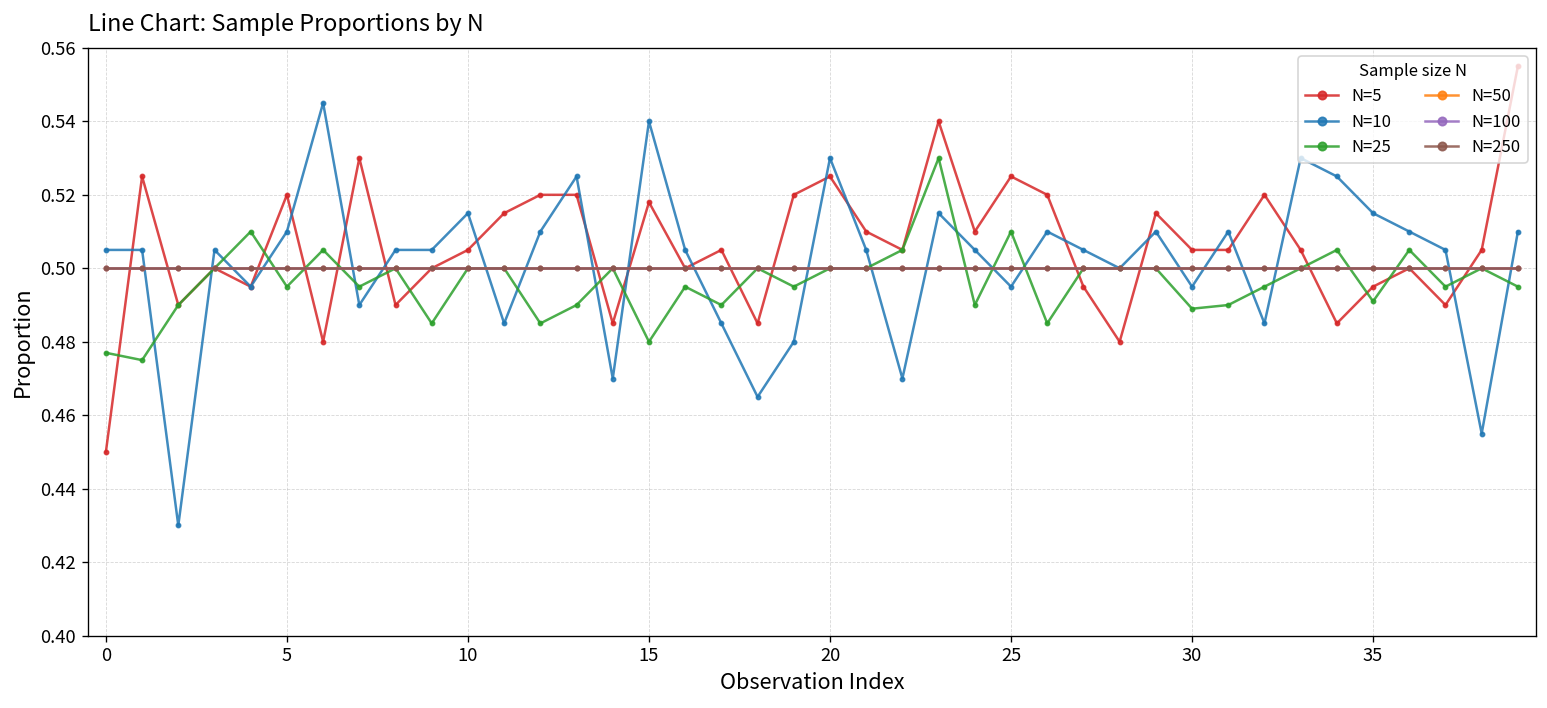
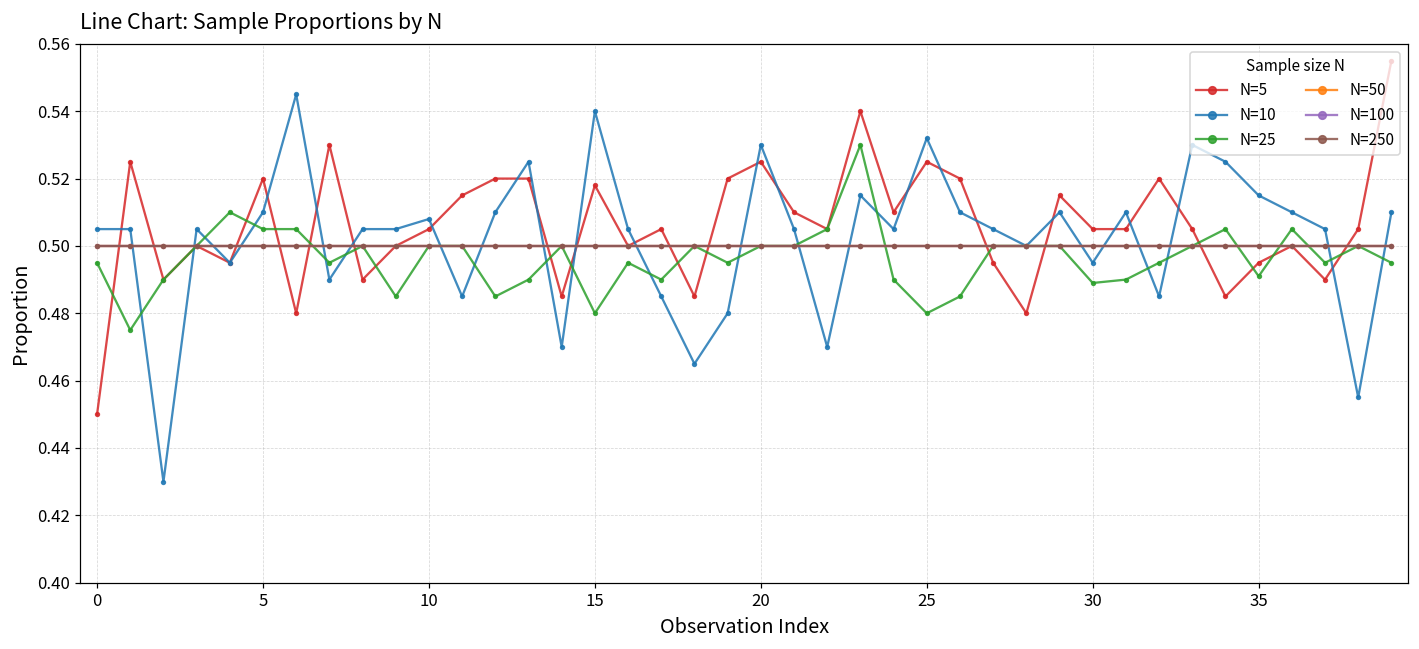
  {
    "N=5": {
      "0": 0.450,
      "5": 0.520,
      "10": 0.505,
      "15": 0.518,
      "20": 0.525,
      "25": 0.525,
      "30": 0.505,
      "35": 0.495
    },
    "N=10": {
      "0": 0.505,
      "5": 0.510,
-     "10": 0.515,
+     "10": 0.508,
      "15": 0.540,
      "20": 0.530,
-     "25": 0.495,
+     "25": 0.532,
      "30": 0.495,
      "35": 0.515
    },
    "N=25": {
-     "0": 0.477,
-     "5": 0.495,
+     "0": 0.495,
+     "5": 0.505,
      "15": 0.480,
-     "25": 0.51,
+     "25": 0.48,
      "30": 0.489,
      "35": 0.491
    },
    "N=250": {
      "0": 0.500,
      "5": 0.500,
      "15": 0.500,
      "25": 0.500,
      "30": 0.500,
      "35": 0.500
    }
  }
